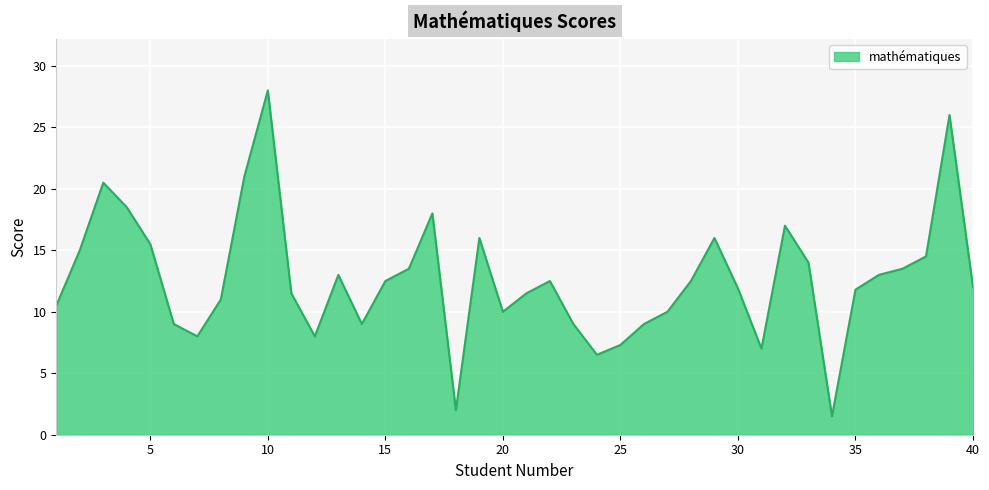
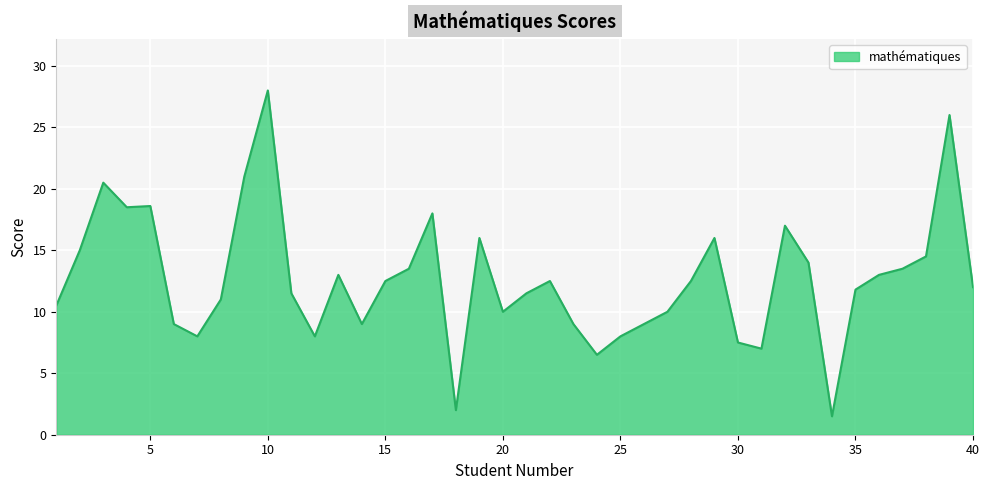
  {
-   "5": 15.5,
+   "5": 18.6,
    "10": 28.0,
    "15": 12.5,
    "20": 10.0,
-   "25": 7.3,
-   "30": 11.9,
+   "25": 8.0,
+   "30": 7.5,
    "35": 11.8,
    "40": 12.0
  }
